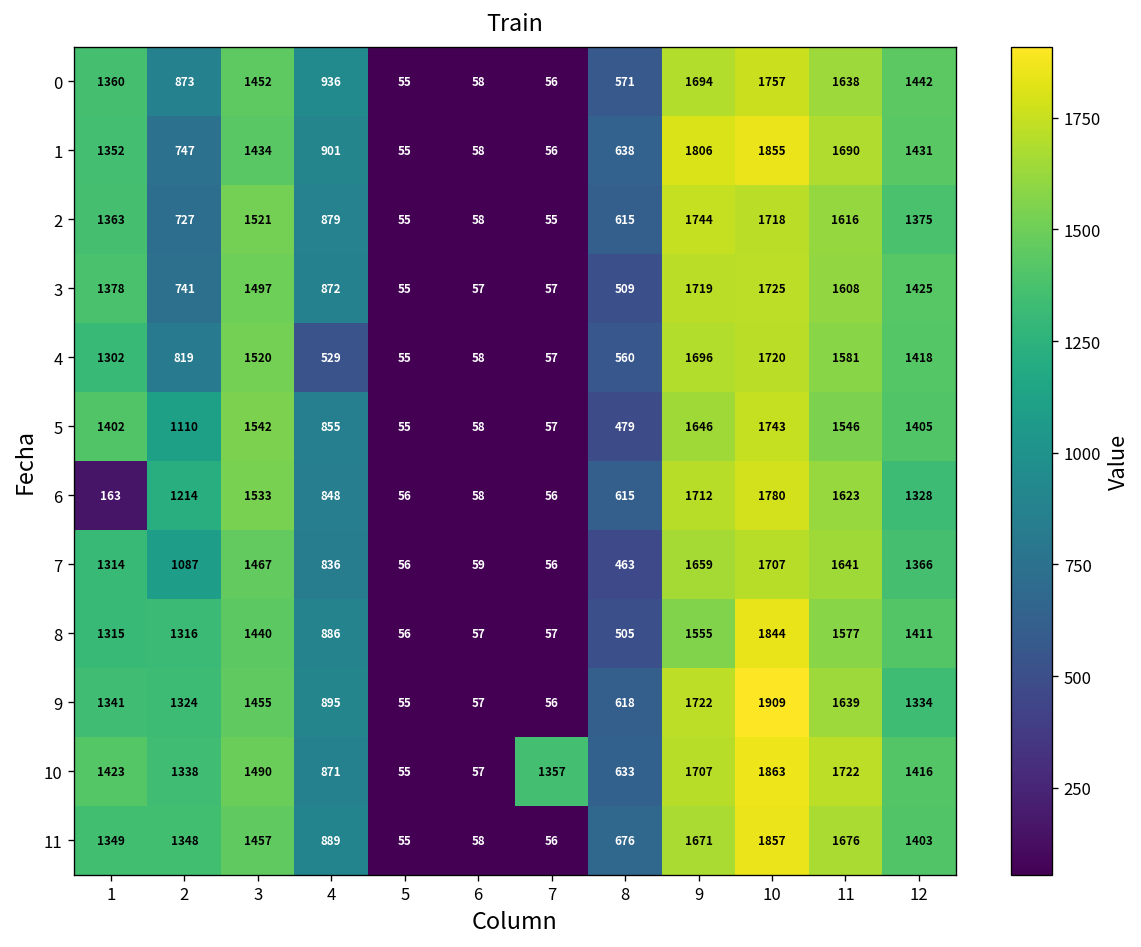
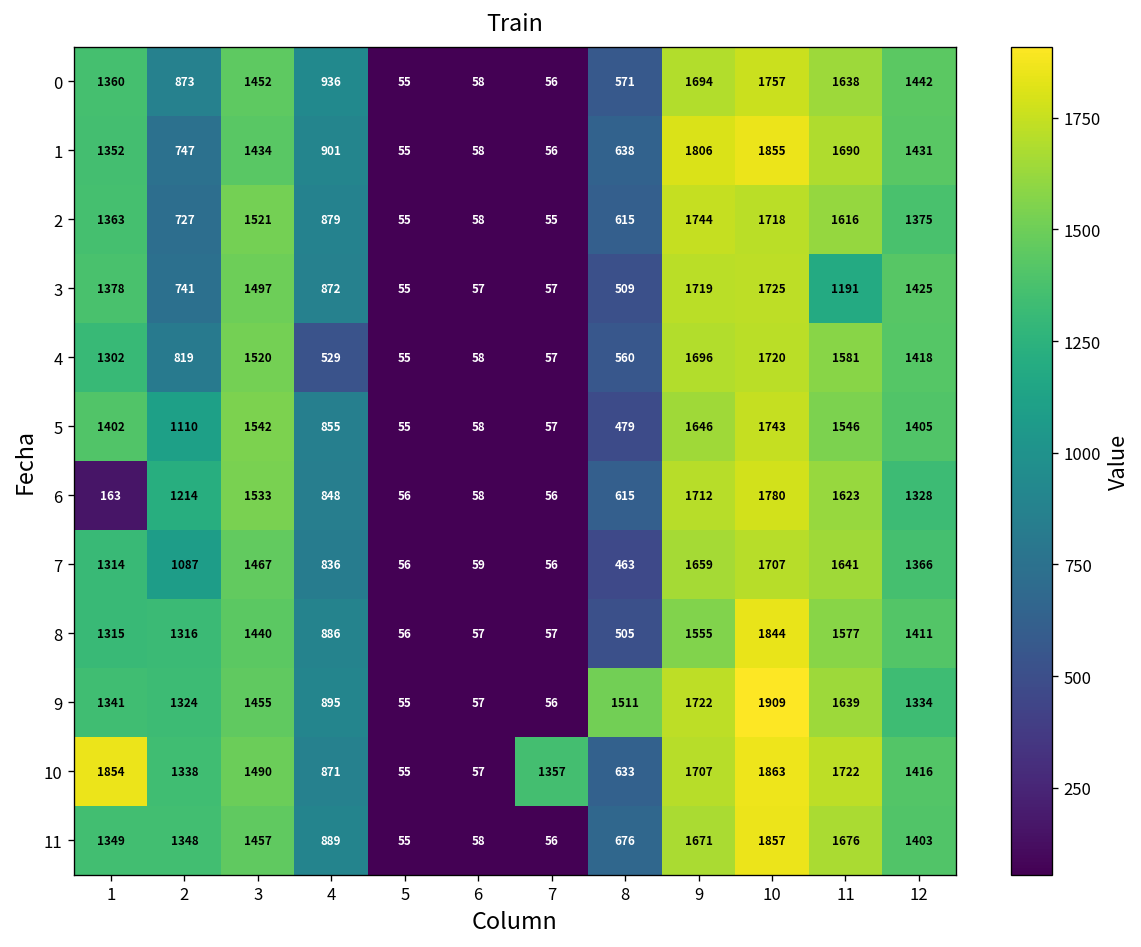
  {
    "0": {
      "1": 1360,
      "2": 873,
      "3": 1452,
      "4": 936,
      "5": 55,
      "6": 58,
      "7": 56,
      "8": 571,
      "9": 1694,
      "10": 1757,
      "11": 1638,
      "12": 1442
    },
    "1": {
      "1": 1352,
      "2": 747,
      "3": 1434,
      "4": 901,
      "5": 55,
      "6": 58,
      "7": 56,
      "8": 638,
      "9": 1806,
      "10": 1855,
      "11": 1690,
      "12": 1431
    },
    "2": {
      "1": 1363,
      "2": 727,
      "3": 1521,
      "4": 879,
      "5": 55,
      "6": 58,
      "7": 55,
      "8": 615,
      "9": 1744,
      "10": 1718,
      "11": 1616,
      "12": 1375
    },
    "3": {
      "1": 1378,
      "2": 741,
      "3": 1497,
      "4": 872,
      "5": 55,
      "6": 57,
      "7": 57,
      "8": 509,
      "9": 1719,
      "10": 1725,
-     "11": 1608,
+     "11": 1191,
      "12": 1425
    },
    "4": {
      "1": 1302,
      "2": 819,
      "3": 1520,
      "4": 529,
      "5": 55,
      "6": 58,
      "7": 57,
      "8": 560,
      "9": 1696,
      "10": 1720,
      "11": 1581,
      "12": 1418
    },
    "5": {
      "1": 1402,
      "2": 1110,
      "3": 1542,
      "4": 855,
      "5": 55,
      "6": 58,
      "7": 57,
      "8": 479,
      "9": 1646,
      "10": 1743,
      "11": 1546,
      "12": 1405
    },
    "6": {
      "1": 163,
      "2": 1214,
      "3": 1533,
      "4": 848,
      "5": 56,
      "6": 58,
      "7": 56,
      "8": 615,
      "9": 1712,
      "10": 1780,
      "11": 1623,
      "12": 1328
    },
    "7": {
      "1": 1314,
      "2": 1087,
      "3": 1467,
      "4": 836,
      "5": 56,
      "6": 59,
      "7": 56,
      "8": 463,
      "9": 1659,
      "10": 1707,
      "11": 1641,
      "12": 1366
    },
    "8": {
      "1": 1315,
      "2": 1316,
      "3": 1440,
      "4": 886,
      "5": 56,
      "6": 57,
      "7": 57,
      "8": 505,
      "9": 1555,
      "10": 1844,
      "11": 1577,
      "12": 1411
    },
    "9": {
      "1": 1341,
      "2": 1324,
      "3": 1455,
      "4": 895,
      "5": 55,
      "6": 57,
      "7": 56,
-     "8": 618,
+     "8": 1511,
      "9": 1722,
      "10": 1909,
      "11": 1639,
      "12": 1334
    },
    "10": {
-     "1": 1423,
+     "1": 1854,
      "2": 1338,
      "3": 1490,
      "4": 871,
      "5": 55,
      "6": 57,
      "7": 1357,
      "8": 633,
      "9": 1707,
      "10": 1863,
      "11": 1722,
      "12": 1416
    },
    "11": {
      "1": 1349,
      "2": 1348,
      "3": 1457,
      "4": 889,
      "5": 55,
      "6": 58,
      "7": 56,
      "8": 676,
      "9": 1671,
      "10": 1857,
      "11": 1676,
      "12": 1403
    }
  }
